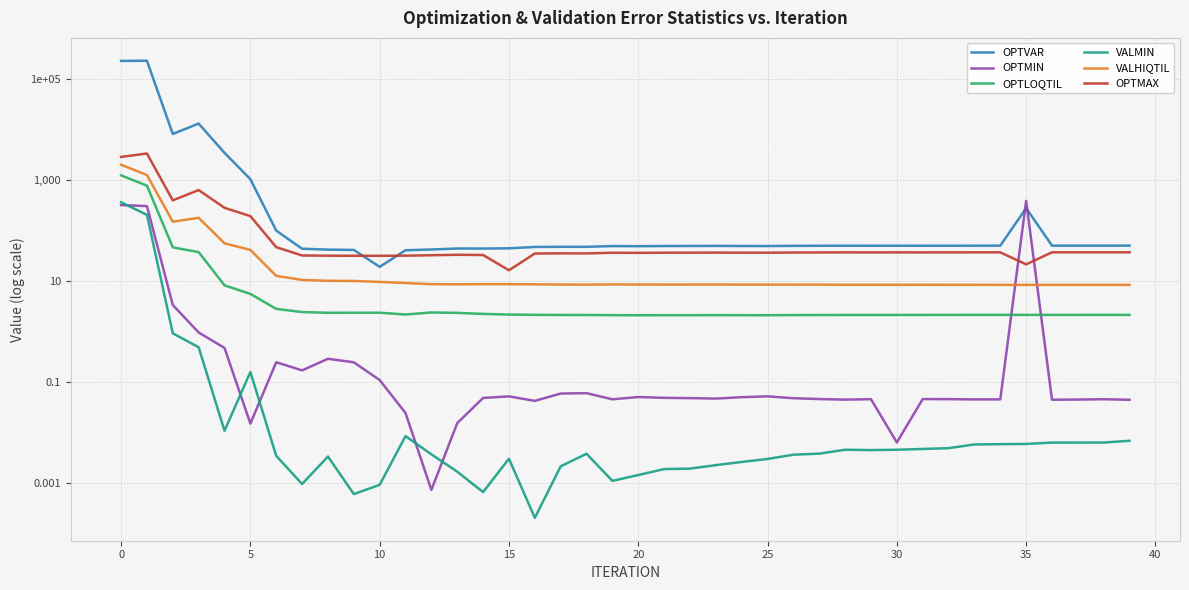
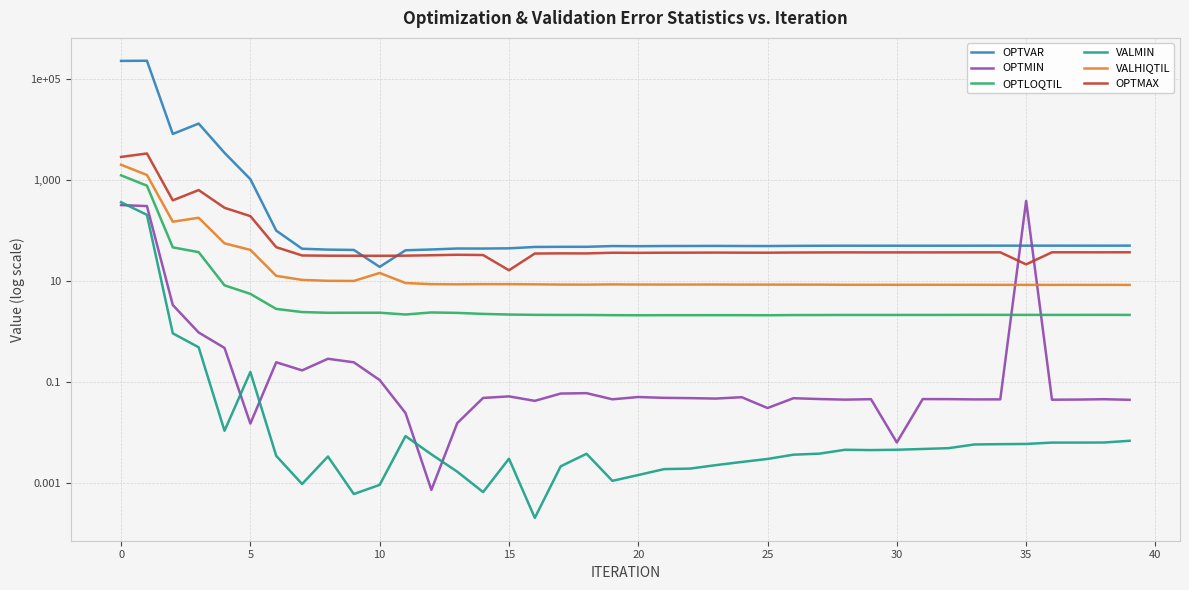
  {
    "OPTVAR": {
      "0": "200,000",
      "5": "1,000",
      "10": "19",
      "15": "40",
      "20": "50",
      "25": "50",
      "30": "50",
-     "35": "300"
+     "35": "50"
    },
    "OPTMIN": {
      "0": "300",
      "5": "0.015",
      "10": "0.11",
      "15": "0.05",
      "20": "0.05",
-     "25": "0.05",
+     "25": "0.03",
      "30": "0.006",
      "35": "400"
    },
    "VALHIQTIL": {
      "0": "2,000",
      "5": "40",
-     "10": "10",
+     "10": "14",
      "15": "9",
      "20": "9",
      "25": "9",
      "30": "8",
      "35": "8"
    },
    "OPTMAX": {
      "0": "3,000",
      "5": "190",
      "10": "30",
      "15": "16",
      "20": "40",
      "25": "40",
      "30": "40",
      "35": "21"
    }
  }
